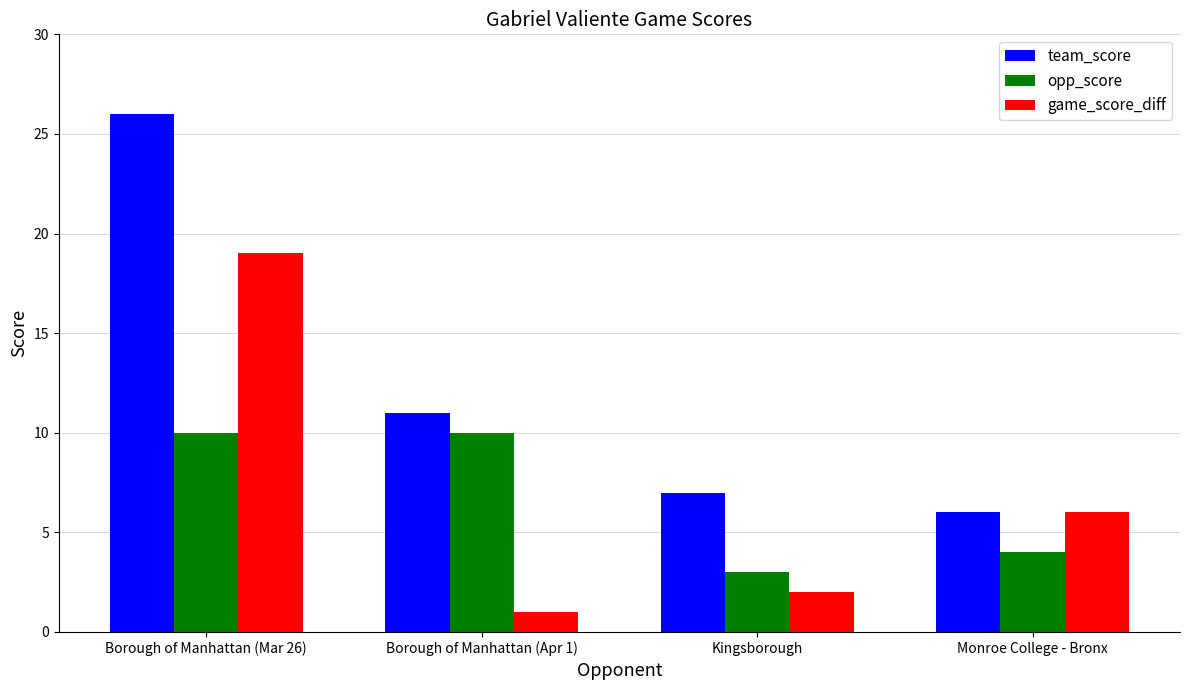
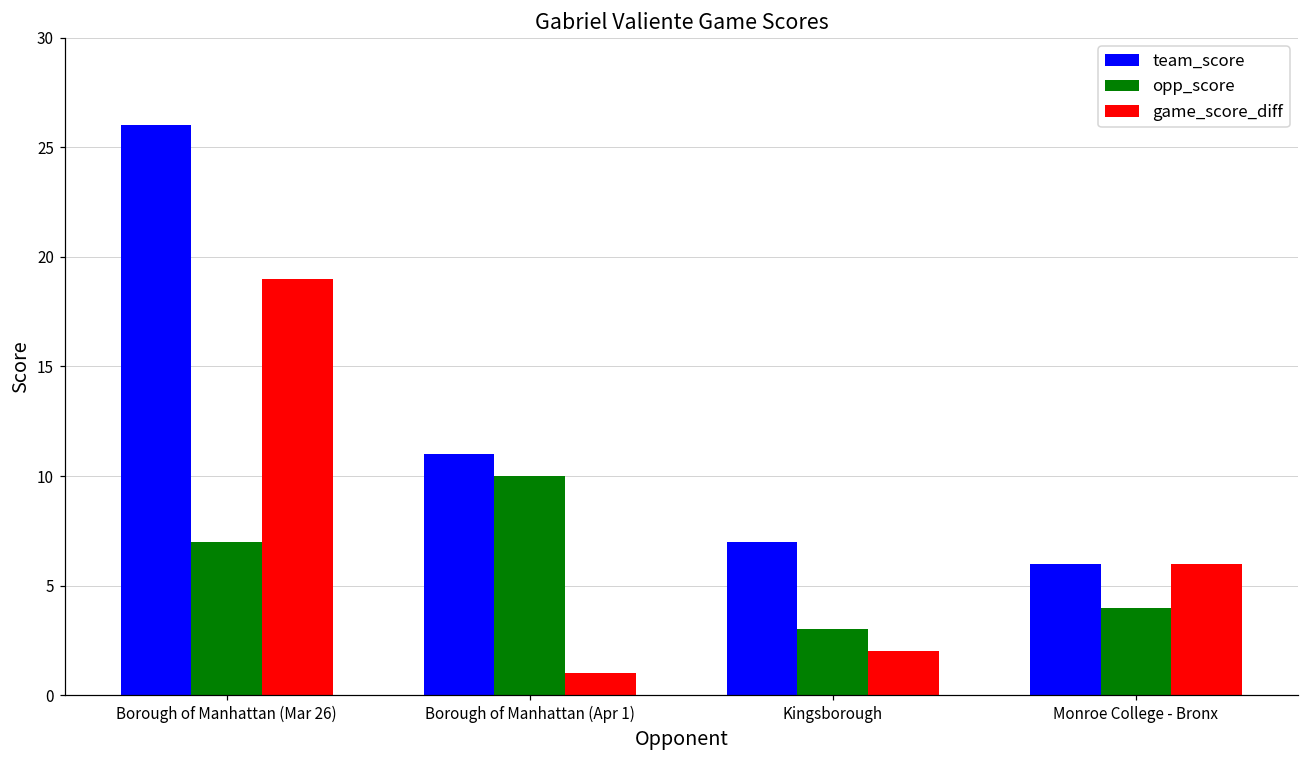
  {
    "team_score": {
      "Borough of Manhattan (Mar 26)": 26,
      "Borough of Manhattan (Apr 1)": 11,
      "Kingsborough": 7,
      "Monroe College - Bronx": 6
    },
    "opp_score": {
-     "Borough of Manhattan (Mar 26)": 10,
+     "Borough of Manhattan (Mar 26)": 7,
      "Borough of Manhattan (Apr 1)": 10,
      "Kingsborough": 3,
      "Monroe College - Bronx": 4
    },
    "game_score_diff": {
      "Borough of Manhattan (Mar 26)": 19,
      "Borough of Manhattan (Apr 1)": 1,
      "Kingsborough": 2,
      "Monroe College - Bronx": 6
    }
  }
